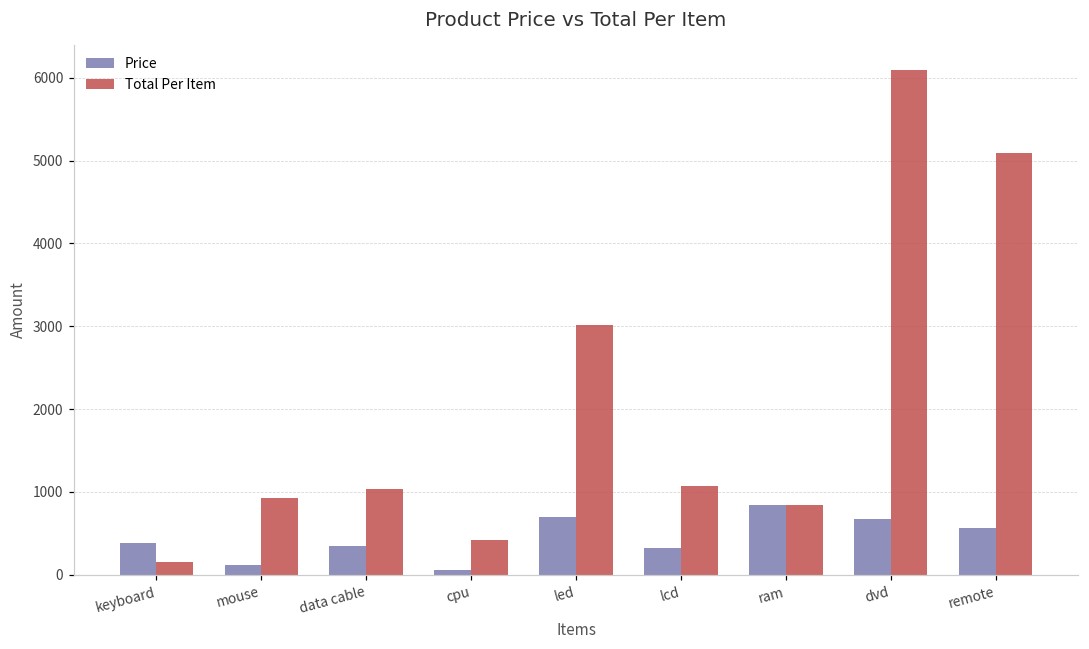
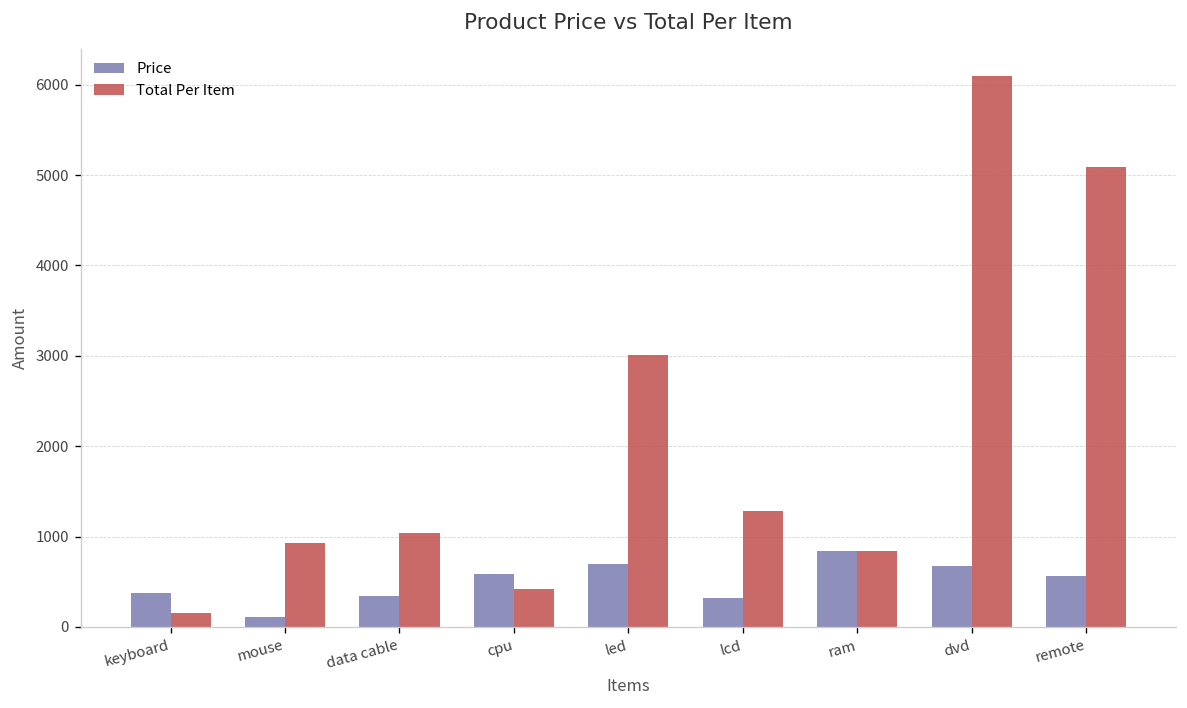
  {
    "Price": {
      "keyboard": 400,
      "mouse": 100,
      "data cable": 300,
-     "cpu": 100,
+     "cpu": 600,
      "led": 700,
      "lcd": 300,
      "ram": 800,
      "dvd": 700,
      "remote": 600
    },
    "Total Per Item": {
      "keyboard": 200,
      "mouse": 900,
      "data cable": 1000,
      "cpu": 400,
      "led": 3000,
-     "lcd": 1100,
+     "lcd": 1300,
      "ram": 800,
      "dvd": 6100,
      "remote": 5100
    }
  }
